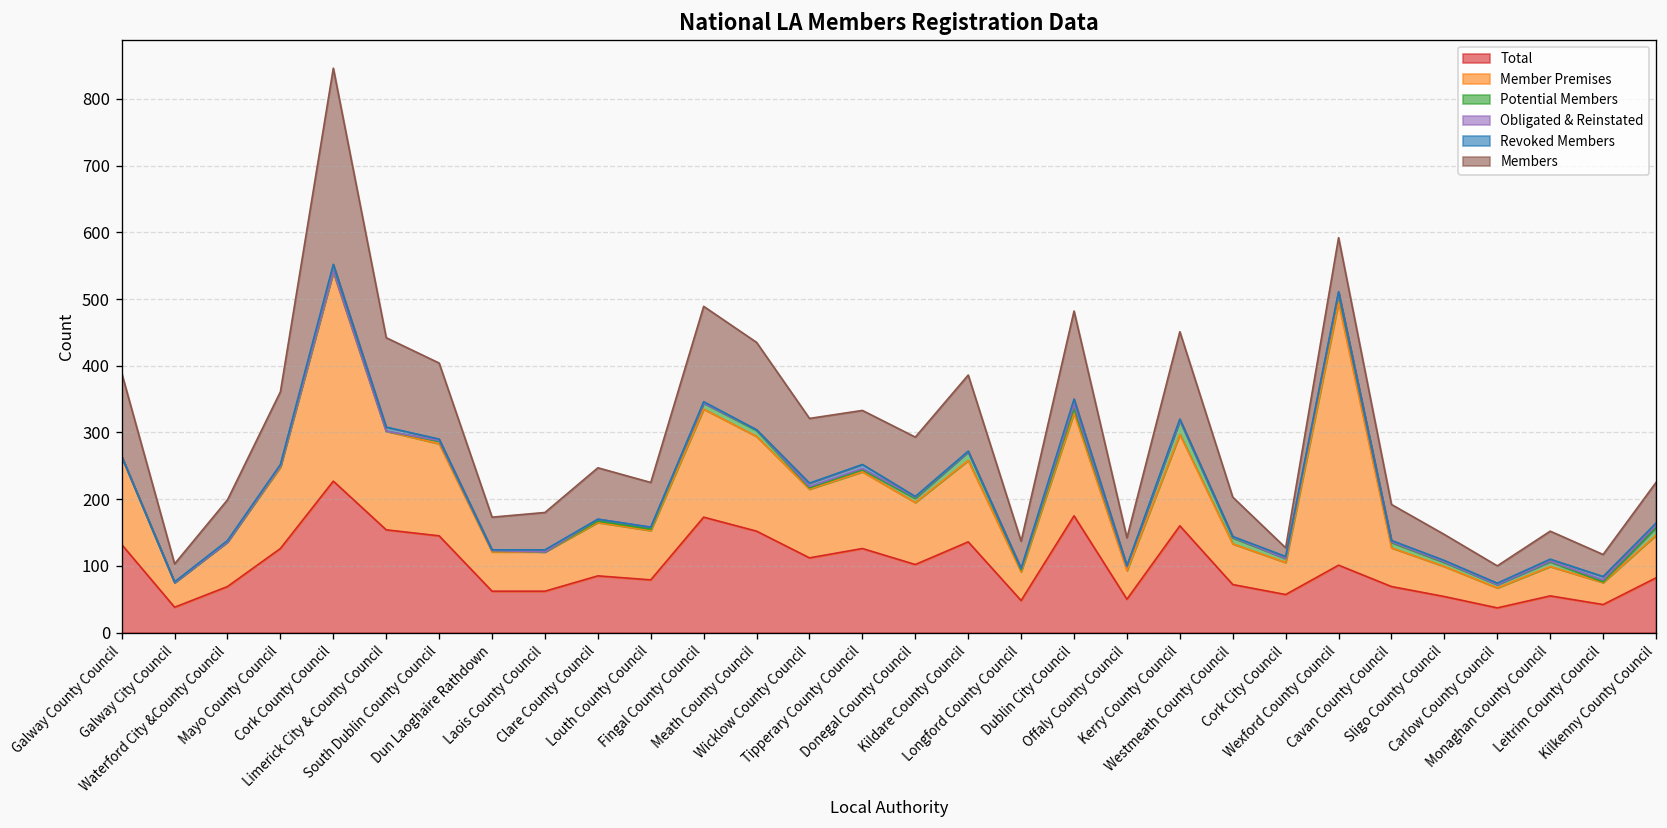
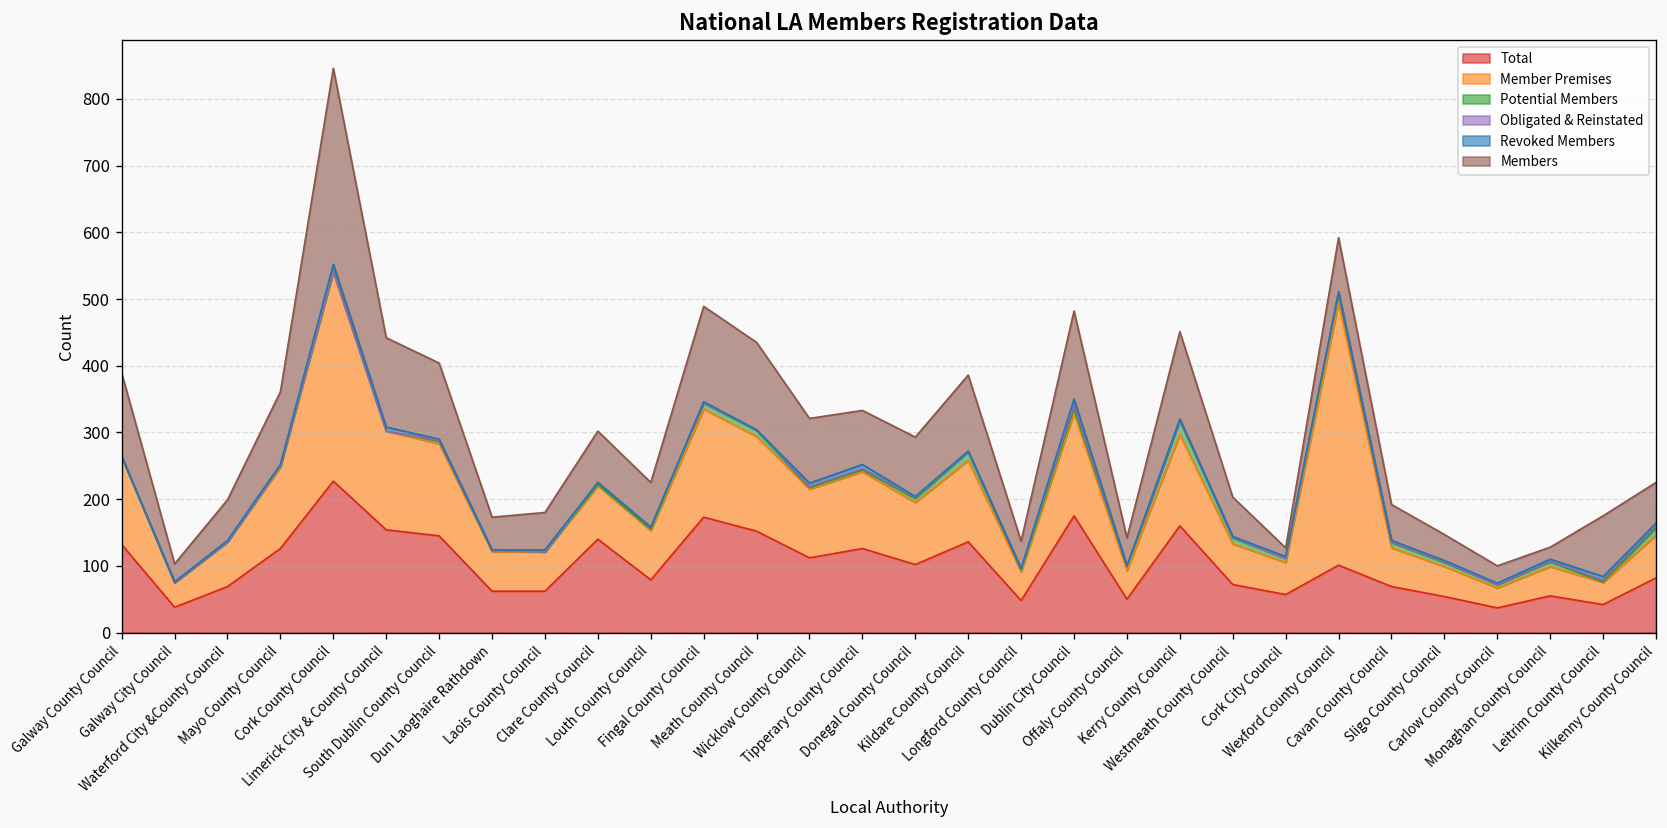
  {
    "Total": {
      "Galway County Council": 130,
      "Galway City Council": 40,
      "Waterford City &County Council": 70,
      "Mayo County Council": 130,
      "Cork County Council": 230,
      "Limerick City & County Council": 150,
      "South Dublin County Council": 150,
      "Dun Laoghaire Rathdown": 60,
      "Laois County Council": 60,
-     "Clare County Council": 90,
+     "Clare County Council": 140,
      "Louth County Council": 80,
      "Fingal County Council": 170,
      "Meath County Council": 150,
      "Wicklow County Council": 110,
      "Tipperary County Council": 130,
      "Donegal County Council": 100,
      "Kildare County Council": 140,
      "Longford County Council": 50,
      "Dublin City Council": 180,
      "Offaly County Council": 50,
      "Kerry County Council": 160,
      "Westmeath County Council": 70,
      "Cork City Council": 60,
      "Wexford County Council": 100,
      "Cavan County Council": 70,
      "Sligo County Council": 50,
      "Carlow County Council": 40,
      "Monaghan County Council": 60,
      "Leitrim County Council": 40,
      "Kilkenny County Council": 80
    },
    "Member Premises": {
      "Fingal County Council": 160,
      "Meath County Council": 140,
      "Donegal County Council": 90,
      "Kildare County Council": 120,
      "Dublin City Council": 150,
      "Offaly County Council": 40,
      "Kerry County Council": 140,
      "Westmeath County Council": 60,
      "Cork City Council": 50,
      "Wexford County Council": 390,
      "Cavan County Council": 60,
      "Sligo County Council": 50,
      "Carlow County Council": 30,
      "Monaghan County Council": 40,
      "Kilkenny County Council": 60
    },
    "Potential Members": {
      "Dublin City Council": 10
    },
    "Obligated & Reinstated": {
      "Dublin City Council": 10
    },
    "Revoked Members": {
      "Cork County Council": 10,
      "Limerick City & County Council": 10,
      "Wicklow County Council": 10,
      "Tipperary County Council": 10,
      "Dublin City Council": 10,
      "Leitrim County Council": 10
    },
    "Members": {
      "Galway County Council": 130,
      "Galway City Council": 30,
      "Waterford City &County Council": 60,
      "Mayo County Council": 110,
      "Cork County Council": 290,
      "Limerick City & County Council": 130,
      "South Dublin County Council": 110,
      "Dun Laoghaire Rathdown": 50,
      "Laois County Council": 60,
      "Clare County Council": 80,
      "Louth County Council": 70,
      "Fingal County Council": 140,
      "Meath County Council": 130,
      "Wicklow County Council": 100,
      "Tipperary County Council": 80,
      "Donegal County Council": 90,
      "Kildare County Council": 110,
      "Longford County Council": 40,
      "Dublin City Council": 130,
      "Offaly County Council": 40,
      "Kerry County Council": 130,
      "Westmeath County Council": 60,
      "Cork City Council": 10,
      "Wexford County Council": 80,
      "Cavan County Council": 50,
      "Sligo County Council": 40,
      "Carlow County Council": 30,
-     "Monaghan County Council": 40,
-     "Leitrim County Council": 30,
+     "Monaghan County Council": 20,
+     "Leitrim County Council": 90,
      "Kilkenny County Council": 60
    }
  }
